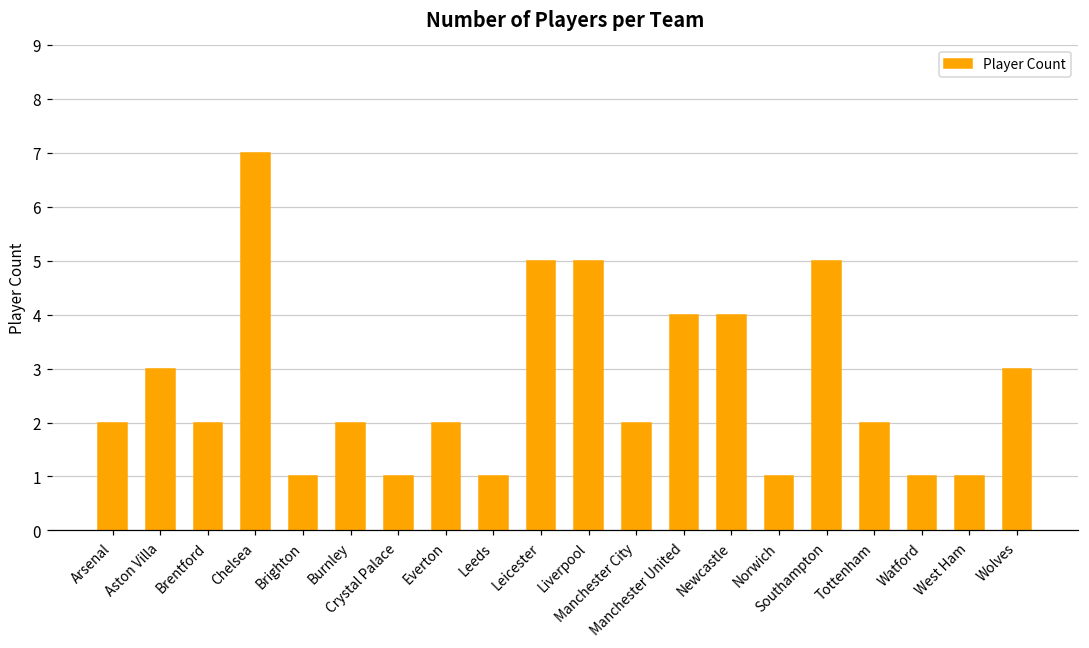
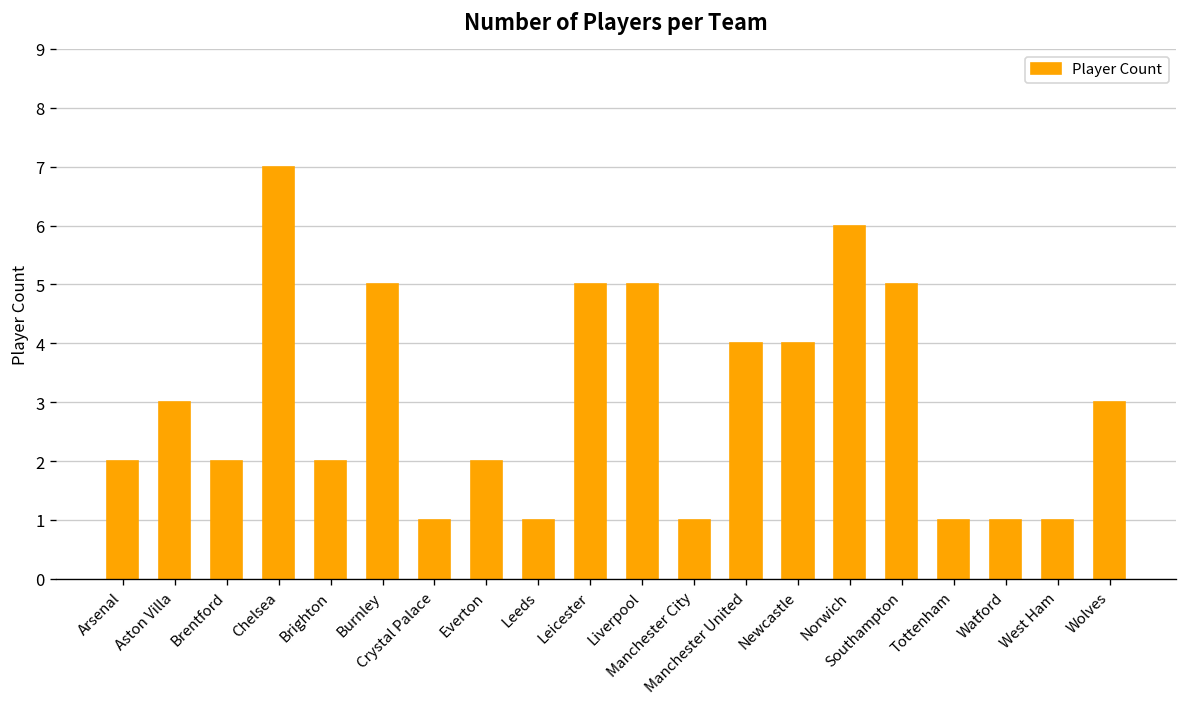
  {
    "Arsenal": 2,
    "Aston Villa": 3,
    "Brentford": 2,
    "Chelsea": 7,
-   "Brighton": 1,
-   "Burnley": 2,
+   "Brighton": 2,
+   "Burnley": 5,
    "Crystal Palace": 1,
    "Everton": 2,
    "Leeds": 1,
    "Leicester": 5,
    "Liverpool": 5,
-   "Manchester City": 2,
+   "Manchester City": 1,
    "Manchester United": 4,
    "Newcastle": 4,
-   "Norwich": 1,
+   "Norwich": 6,
    "Southampton": 5,
-   "Tottenham": 2,
+   "Tottenham": 1,
    "Watford": 1,
    "West Ham": 1,
    "Wolves": 3
  }
